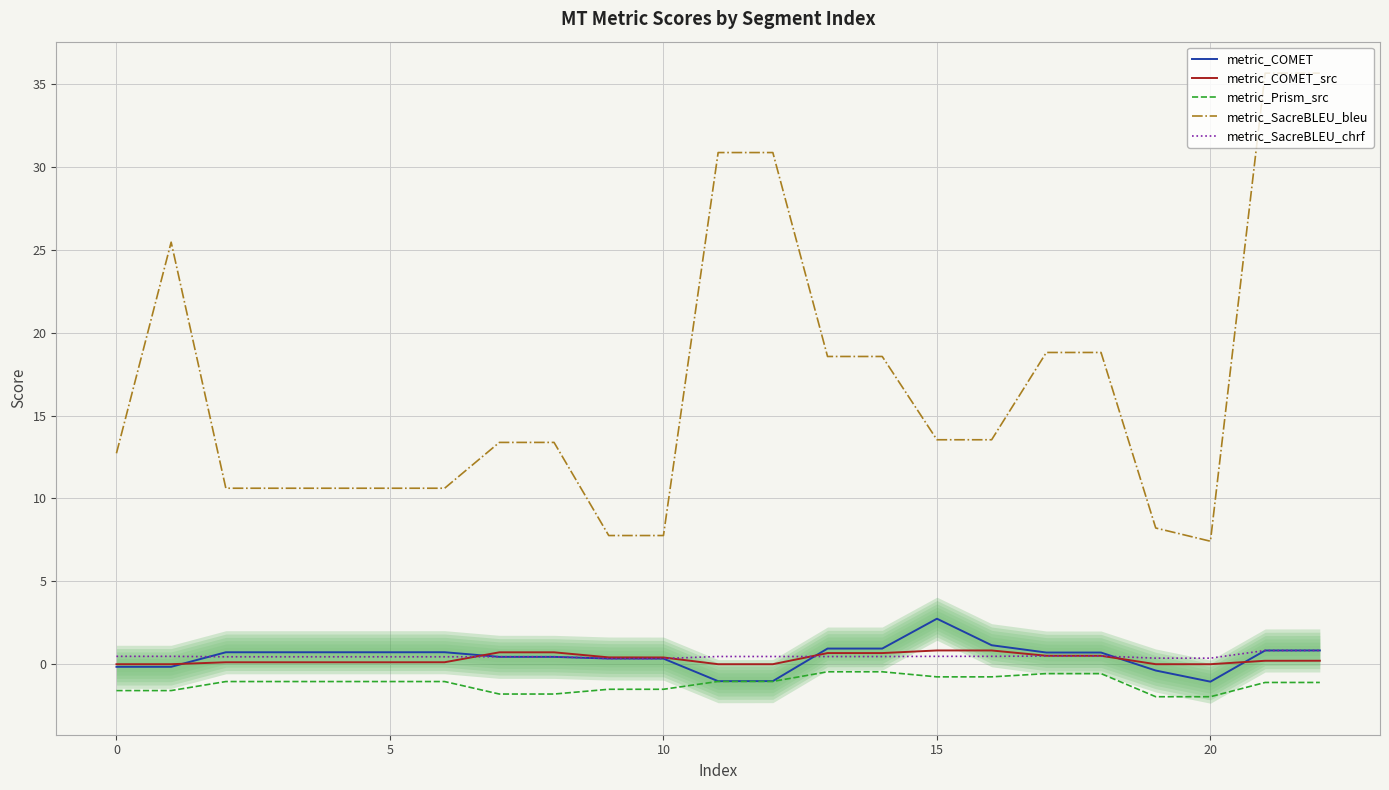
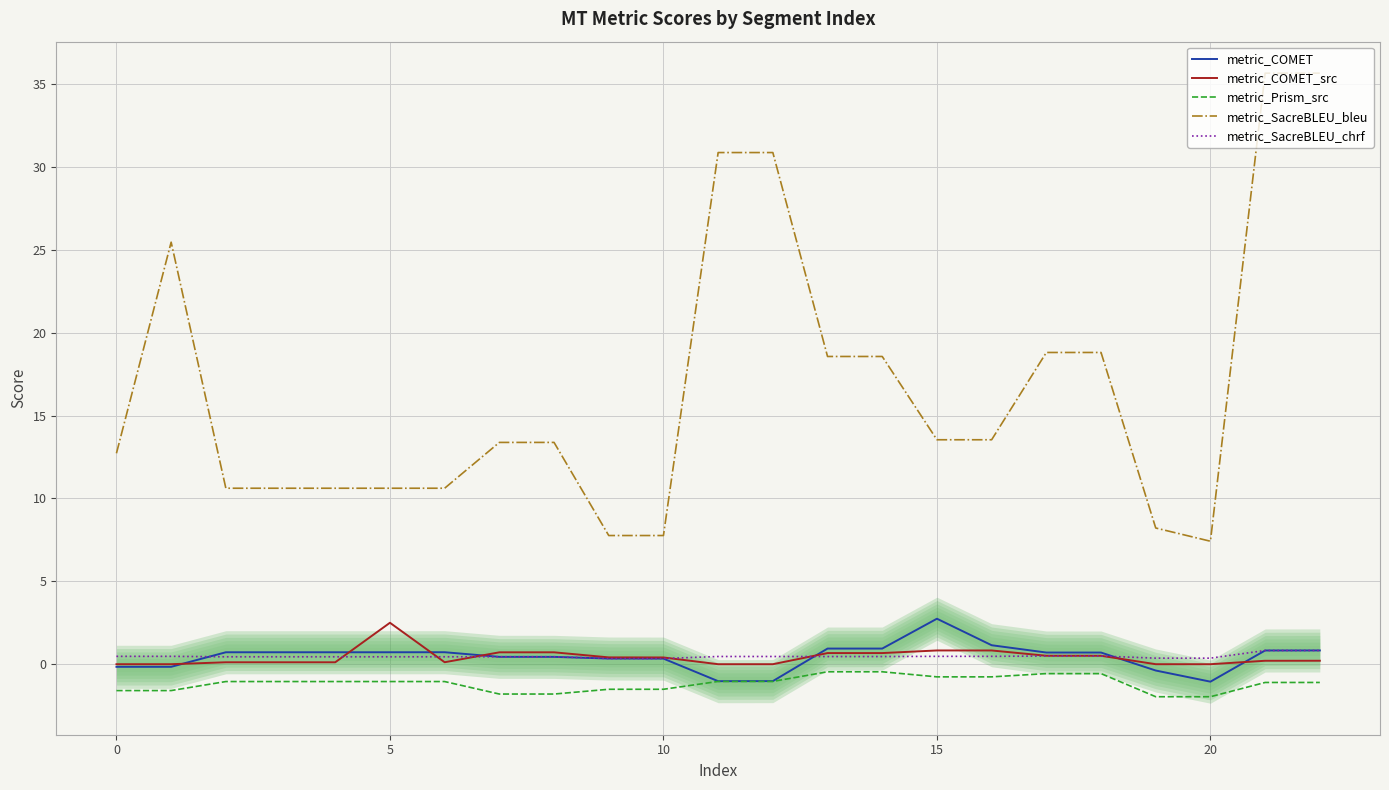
  {
    "metric_COMET": {
      "0": -0.2,
      "5": 0.7,
      "15": 2.7,
      "20": -1.1
    },
    "metric_COMET_src": {
-     "5": 0.1,
+     "5": 2.5,
      "15": 0.8
    },
    "metric_SacreBLEU_bleu": {
      "0": 12.7,
      "5": 10.6,
      "10": 7.8,
      "15": 13.5,
      "20": 7.4
    },
    "metric_SacreBLEU_chrf": {
      "5": 0.4,
      "15": 0.5
    }
  }
